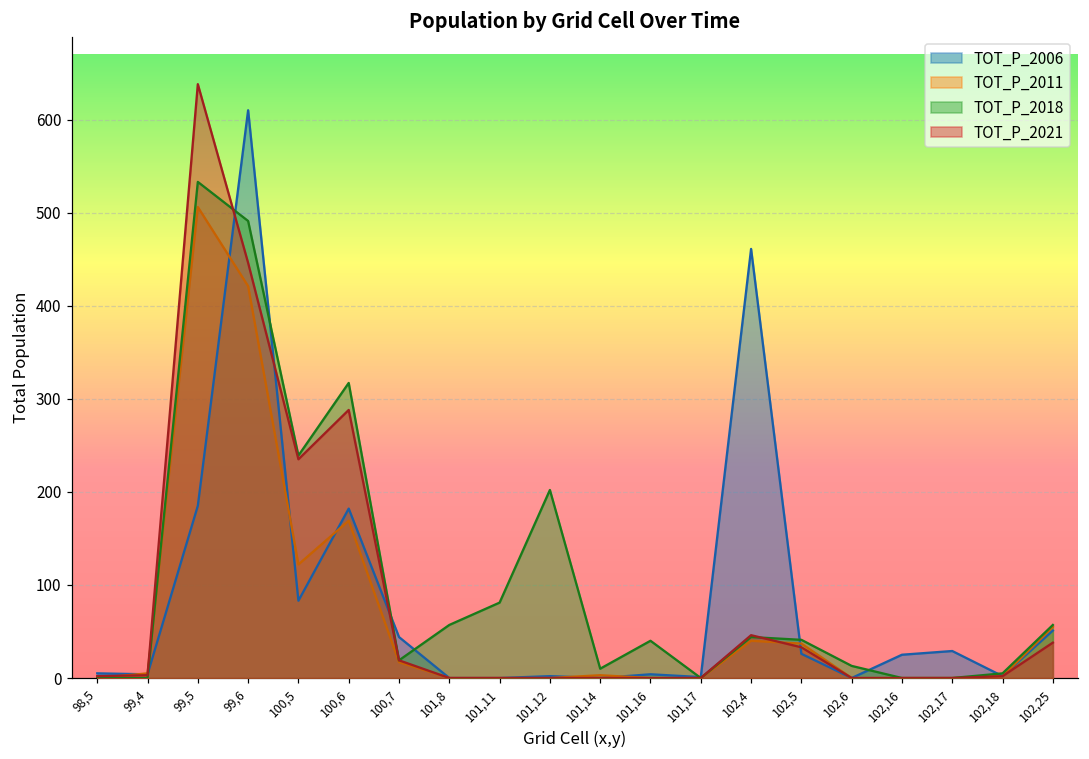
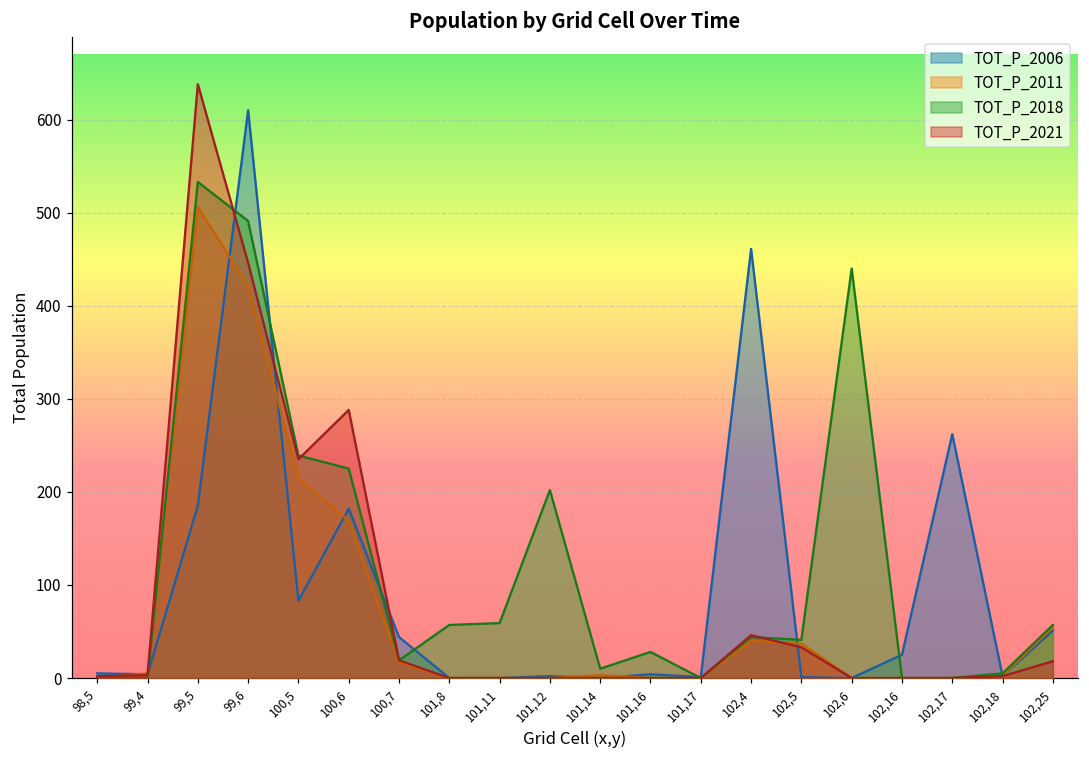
  {
    "TOT_P_2006": {
      "98,5": 10,
      "99,5": 190,
      "99,6": 610,
      "100,5": 80,
      "100,6": 180,
      "100,7": 40,
      "101,16": 0,
      "102,4": 460,
-     "102,5": 30,
+     "102,5": 0,
      "102,16": 30,
-     "102,17": 30,
+     "102,17": 260,
      "102,25": 50
    },
    "TOT_P_2011": {
      "99,5": 510,
      "99,6": 420,
-     "100,5": 120,
+     "100,5": 220,
      "100,6": 170,
      "101,14": 0,
      "102,4": 40,
      "102,5": 40
    },
    "TOT_P_2018": {
      "99,4": 0,
      "99,5": 530,
      "99,6": 490,
      "100,5": 240,
-     "100,6": 320,
+     "100,6": 230,
      "101,8": 60,
-     "101,11": 80,
+     "101,11": 60,
      "101,12": 200,
      "101,14": 10,
-     "101,16": 40,
+     "101,16": 30,
      "102,5": 40,
-     "102,6": 10,
+     "102,6": 440,
      "102,18": 10
    },
    "TOT_P_2021": {
      "99,5": 640,
      "99,6": 450,
      "100,5": 240,
      "100,6": 290,
      "102,5": 30,
-     "102,25": 40
+     "102,25": 20
    }
  }
